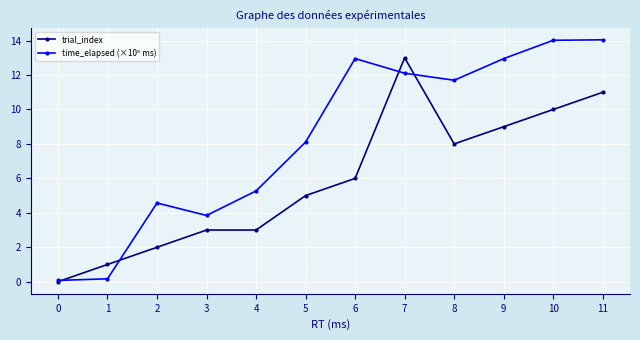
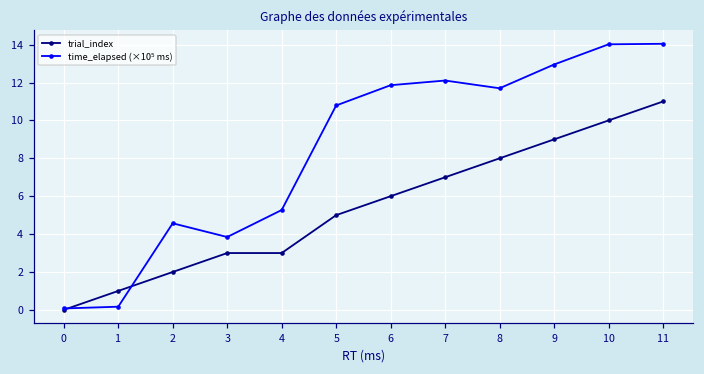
  {
    "trial_index": {
      "1": 1,
      "2": 2,
      "3": 3,
      "4": 3,
      "5": 5,
      "6": 6,
-     "7": 13,
+     "7": 7,
      "8": 8,
      "9": 9,
      "10": 10,
      "11": 11
    },
    "time_elapsed (×10⁵ ms)": {
      "1": 0.2,
      "2": 4.6,
      "3": 3.8,
      "4": 5.3,
-     "5": 8.1,
-     "6": 13.0,
+     "5": 10.8,
+     "6": 11.9,
      "7": 12.1,
      "8": 11.7,
      "9": 13.0,
      "10": 14.0,
      "11": 14.0
    }
  }
